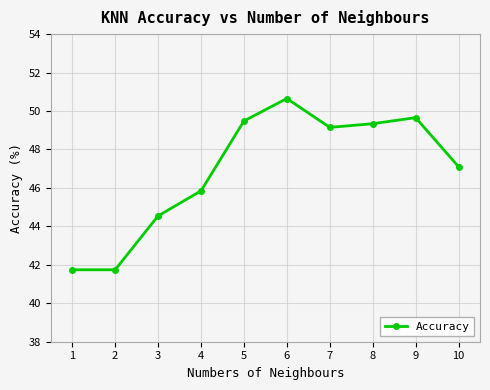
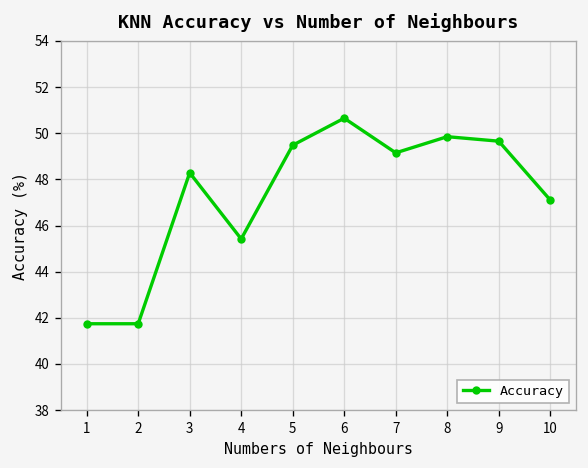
  {
    "1": 41.7,
    "2": 41.7,
-   "3": 44.5,
-   "4": 45.8,
+   "3": 48.3,
+   "4": 45.4,
    "5": 49.5,
    "6": 50.7,
    "7": 49.1,
-   "8": 49.3,
+   "8": 49.8,
    "9": 49.7,
    "10": 47.1
  }
